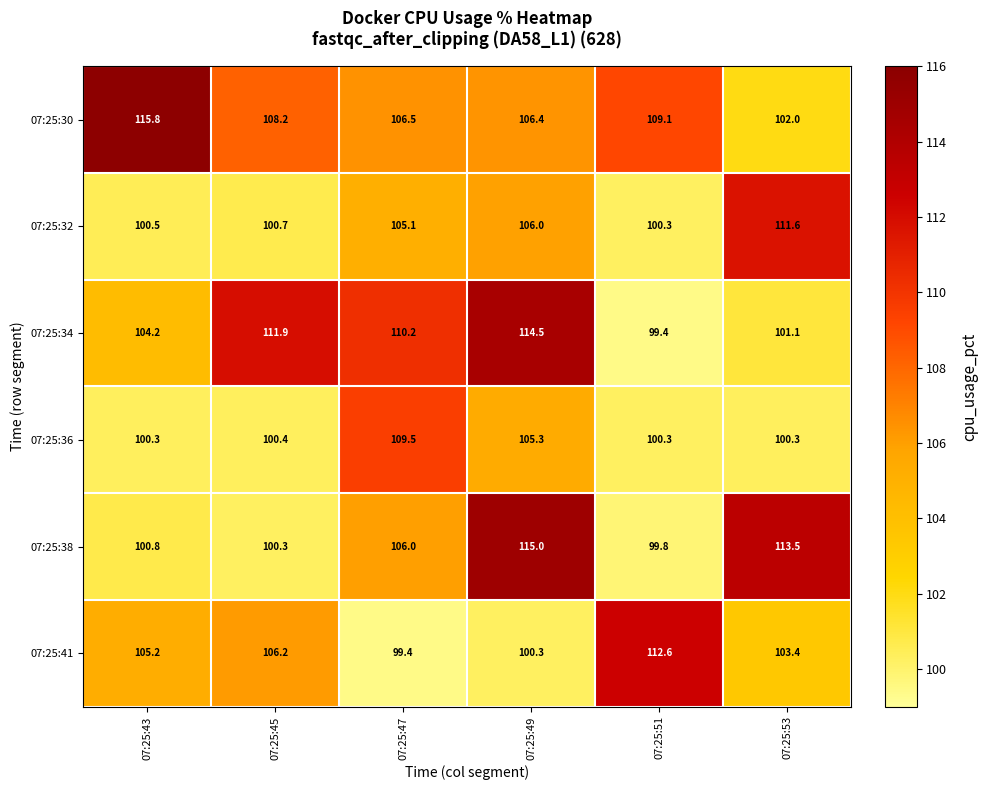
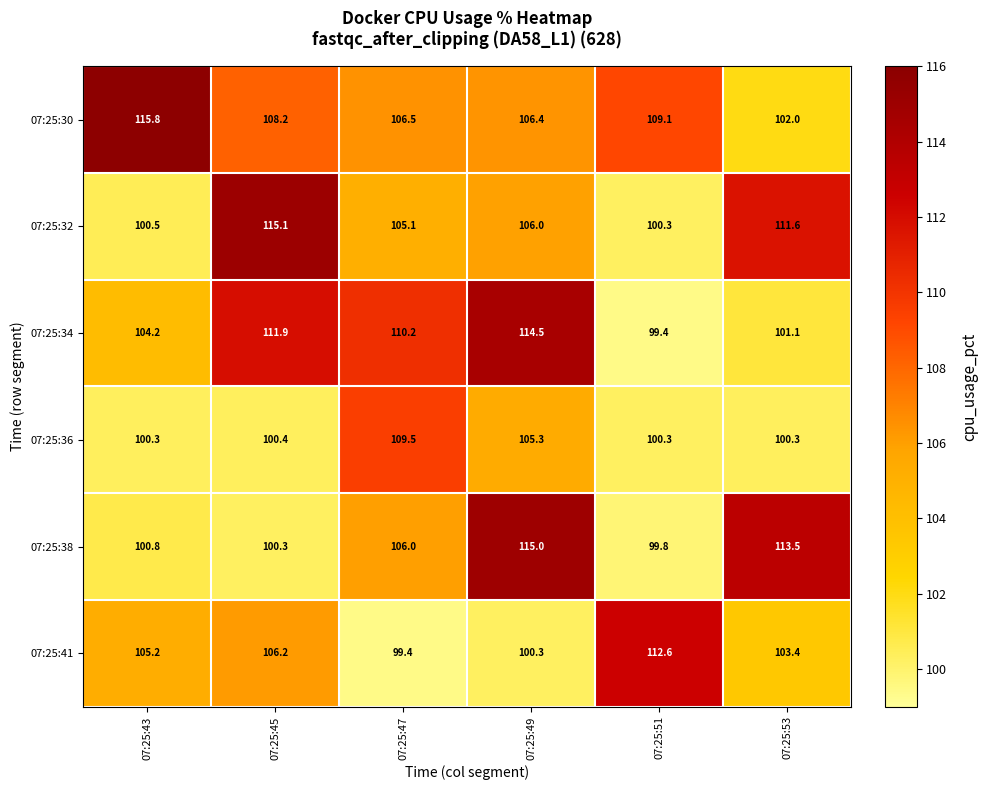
  {
    "07:25:30": {
      "07:25:43": 115.8,
      "07:25:45": 108.2,
      "07:25:47": 106.5,
      "07:25:49": 106.4,
      "07:25:51": 109.1,
      "07:25:53": 102.0
    },
    "07:25:32": {
      "07:25:43": 100.5,
-     "07:25:45": 100.7,
+     "07:25:45": 115.1,
      "07:25:47": 105.1,
      "07:25:49": 106.0,
      "07:25:51": 100.3,
      "07:25:53": 111.6
    },
    "07:25:34": {
      "07:25:43": 104.2,
      "07:25:45": 111.9,
      "07:25:47": 110.2,
      "07:25:49": 114.5,
      "07:25:51": 99.4,
      "07:25:53": 101.1
    },
    "07:25:36": {
      "07:25:43": 100.3,
      "07:25:45": 100.4,
      "07:25:47": 109.5,
      "07:25:49": 105.3,
      "07:25:51": 100.3,
      "07:25:53": 100.3
    },
    "07:25:38": {
      "07:25:43": 100.8,
      "07:25:45": 100.3,
      "07:25:47": 106.0,
      "07:25:49": 115.0,
      "07:25:51": 99.8,
      "07:25:53": 113.5
    },
    "07:25:41": {
      "07:25:43": 105.2,
      "07:25:45": 106.2,
      "07:25:47": 99.4,
      "07:25:49": 100.3,
      "07:25:51": 112.6,
      "07:25:53": 103.4
    }
  }
